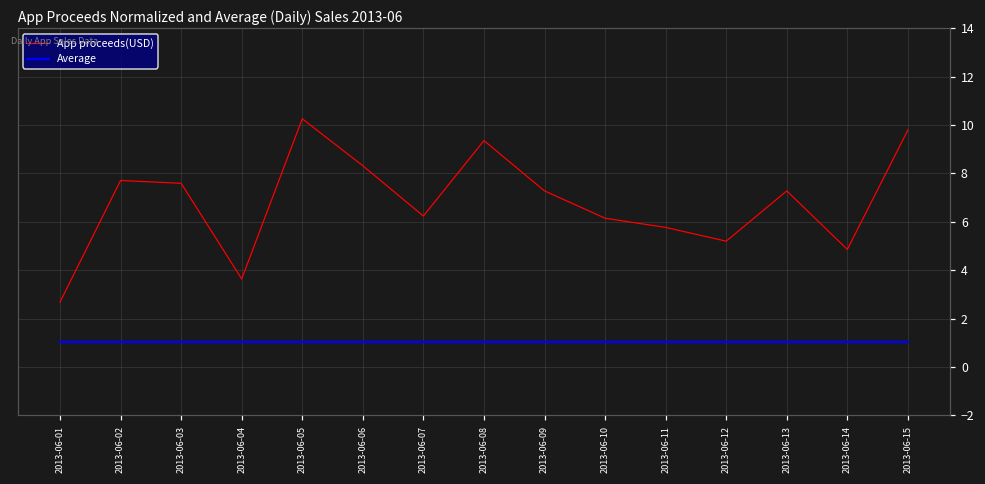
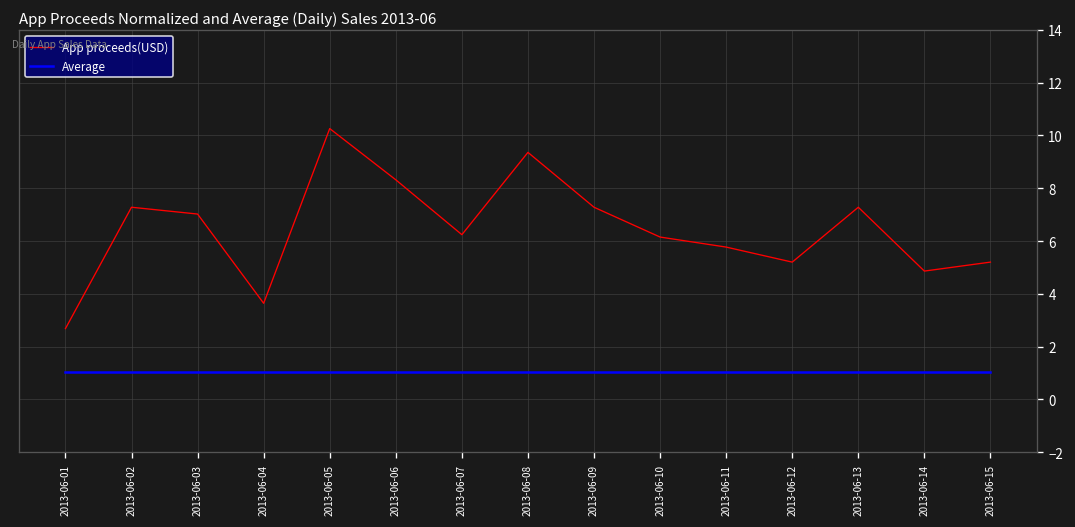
  {
    "App proceeds(USD)": {
      "2013-06-01": 2.7,
-     "2013-06-02": 7.7,
-     "2013-06-03": 7.6,
+     "2013-06-02": 7.3,
+     "2013-06-03": 7.0,
      "2013-06-04": 3.6,
      "2013-06-05": 10.3,
      "2013-06-06": 8.3,
      "2013-06-07": 6.2,
      "2013-06-08": 9.4,
      "2013-06-09": 7.3,
      "2013-06-10": 6.2,
      "2013-06-11": 5.8,
      "2013-06-12": 5.2,
      "2013-06-13": 7.3,
      "2013-06-14": 4.9,
-     "2013-06-15": 9.8
+     "2013-06-15": 5.2
    },
    "Average": {
      "2013-06-01": 1.0,
      "2013-06-02": 1.0,
      "2013-06-03": 1.0,
      "2013-06-04": 1.0,
      "2013-06-05": 1.0,
      "2013-06-06": 1.0,
      "2013-06-07": 1.0,
      "2013-06-08": 1.0,
      "2013-06-09": 1.0,
      "2013-06-10": 1.0,
      "2013-06-11": 1.0,
      "2013-06-12": 1.0,
      "2013-06-13": 1.0,
      "2013-06-14": 1.0,
      "2013-06-15": 1.0
    }
  }
